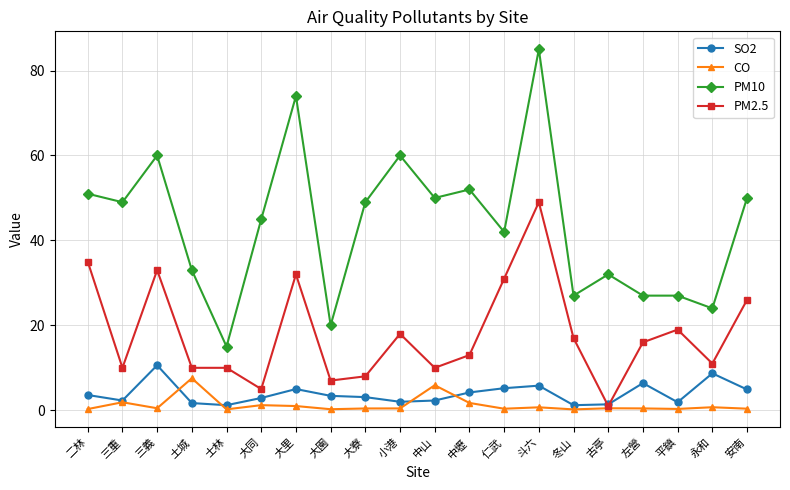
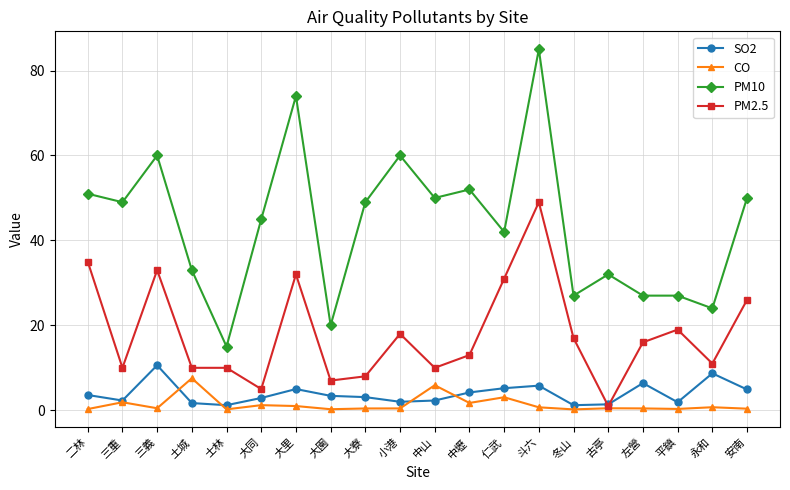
  {
    "SO2": {
      "二林": 4,
      "三義": 11,
      "土城": 2,
      "士林": 1,
      "大同": 3,
      "大里": 5,
      "大園": 3,
      "大寮": 3,
      "小港": 2,
      "中山": 2,
      "中壢": 4,
      "仁武": 5,
      "斗六": 6,
      "冬山": 1,
      "左營": 6,
      "平鎮": 2,
      "永和": 9,
      "安南": 5
    },
    "CO": {
      "二林": 0,
      "三義": 0,
      "土城": 8,
      "士林": 0,
      "大同": 1,
      "大里": 1,
      "大園": 0,
      "大寮": 0,
      "小港": 0,
      "中山": 6,
      "中壢": 2,
-     "仁武": 0,
+     "仁武": 3,
      "斗六": 1,
      "冬山": 0,
      "左營": 0,
      "平鎮": 0,
      "永和": 1,
      "安南": 0
    },
    "PM10": {
      "二林": 51,
      "三重": 49,
      "三義": 60,
      "土城": 33,
      "士林": 15,
      "大同": 45,
      "大里": 74,
      "大園": 20,
      "大寮": 49,
      "小港": 60,
      "中山": 50,
      "中壢": 52,
      "仁武": 42,
      "斗六": 85,
      "冬山": 27,
      "古亭": 32,
      "左營": 27,
      "平鎮": 27,
      "永和": 24,
      "安南": 50
    },
    "PM2.5": {
      "二林": 35,
      "三重": 10,
      "三義": 33,
      "土城": 10,
      "士林": 10,
      "大同": 5,
      "大里": 32,
      "大園": 7,
      "大寮": 8,
      "小港": 18,
      "中山": 10,
      "中壢": 13,
      "仁武": 31,
      "斗六": 49,
      "冬山": 17,
      "左營": 16,
      "平鎮": 19,
      "永和": 11,
      "安南": 26
    }
  }
